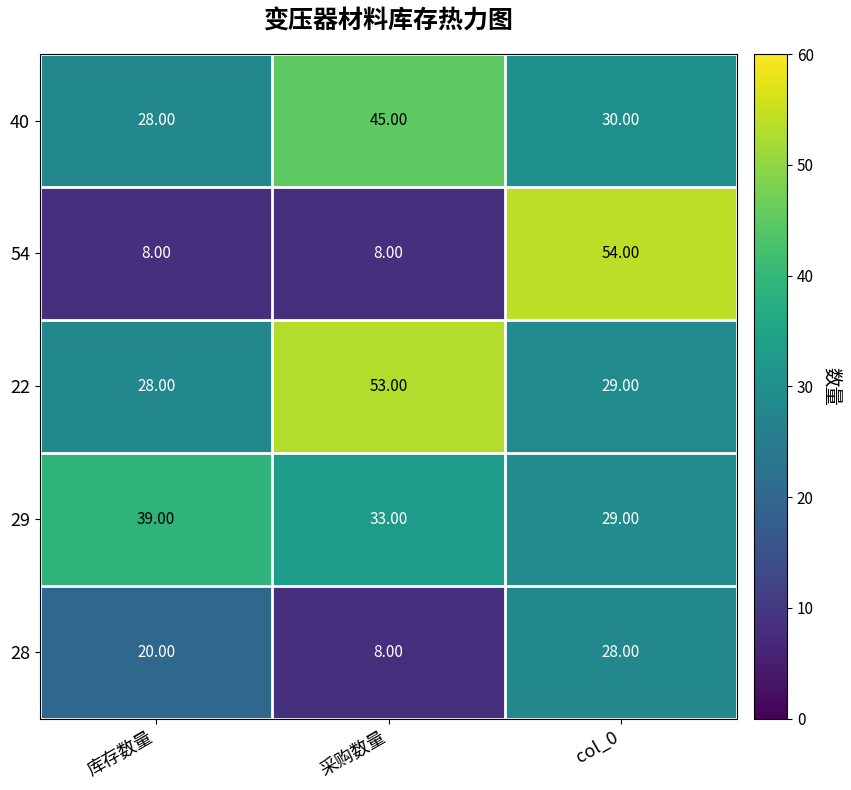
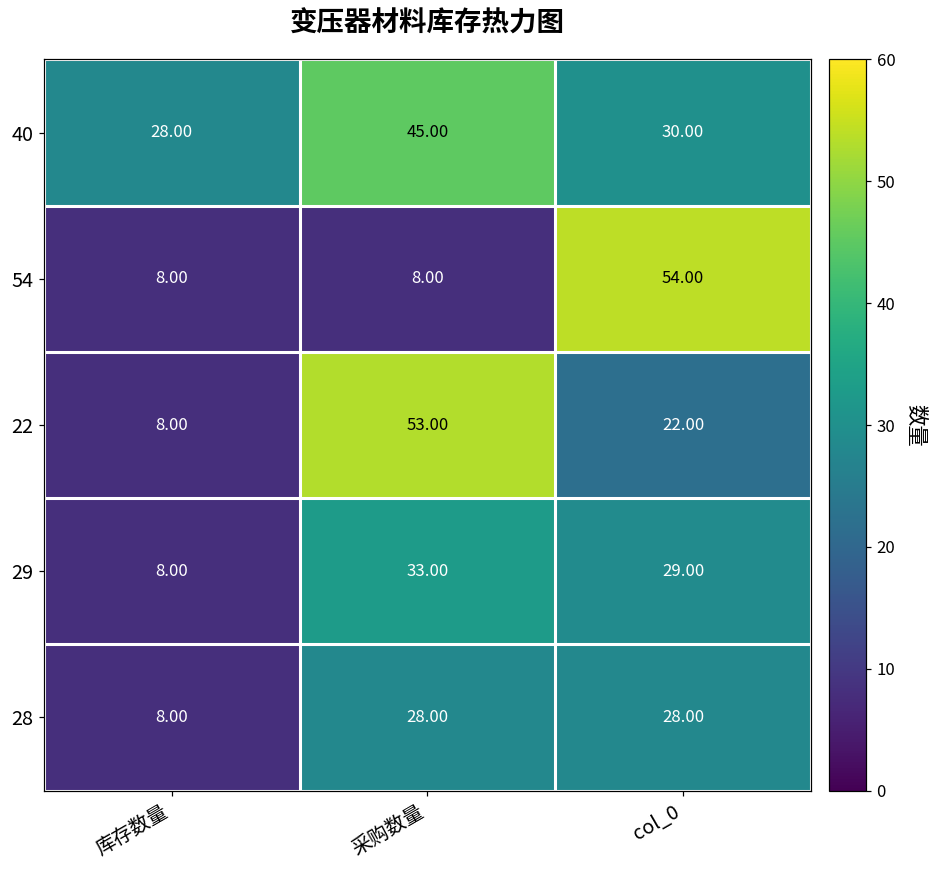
  {
    "40": {
      "库存数量": 28.00,
      "采购数量": 45.00,
      "col_0": 30.00
    },
    "54": {
      "库存数量": 8.00,
      "采购数量": 8.00,
      "col_0": 54.00
    },
    "22": {
-     "库存数量": 28.00,
+     "库存数量": 8.00,
      "采购数量": 53.00,
-     "col_0": 29.00
+     "col_0": 22.00
    },
    "29": {
-     "库存数量": 39.00,
+     "库存数量": 8.00,
      "采购数量": 33.00,
      "col_0": 29.00
    },
    "28": {
-     "库存数量": 20.00,
-     "采购数量": 8.00,
+     "库存数量": 8.00,
+     "采购数量": 28.00,
      "col_0": 28.00
    }
  }
